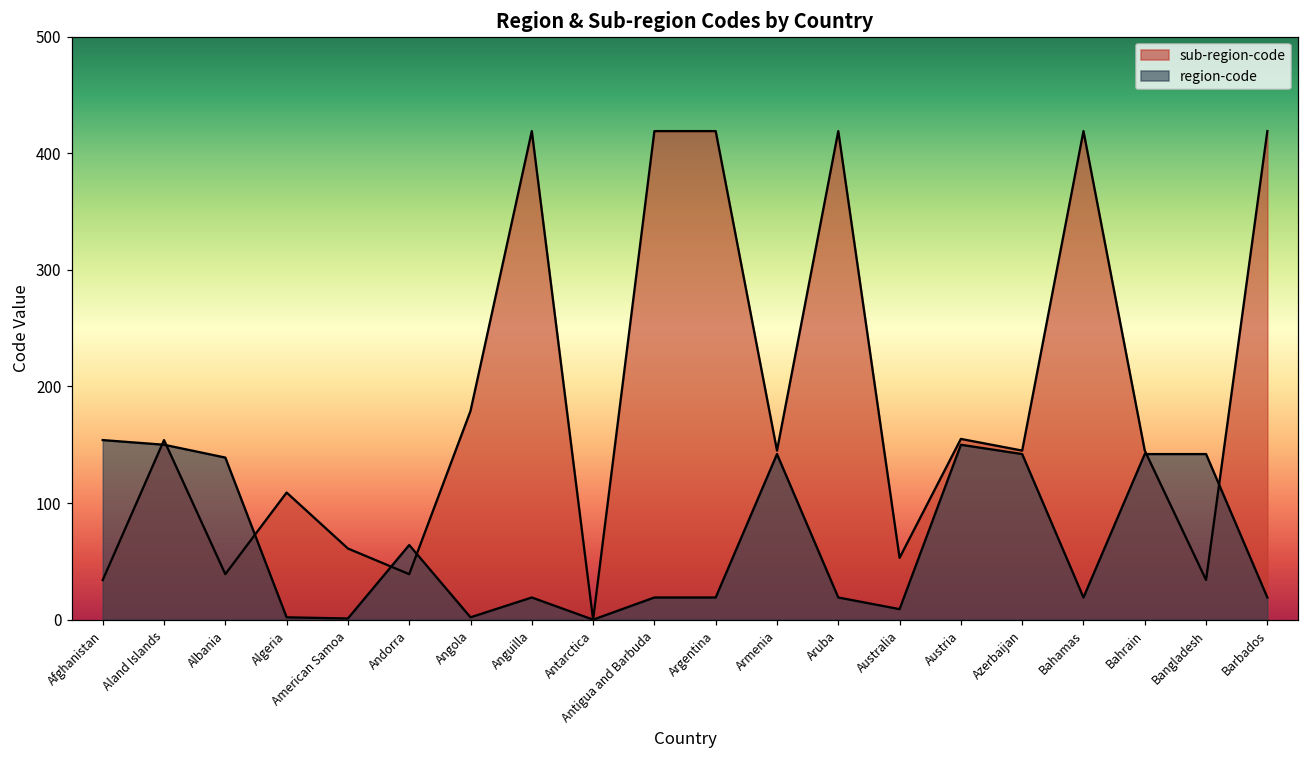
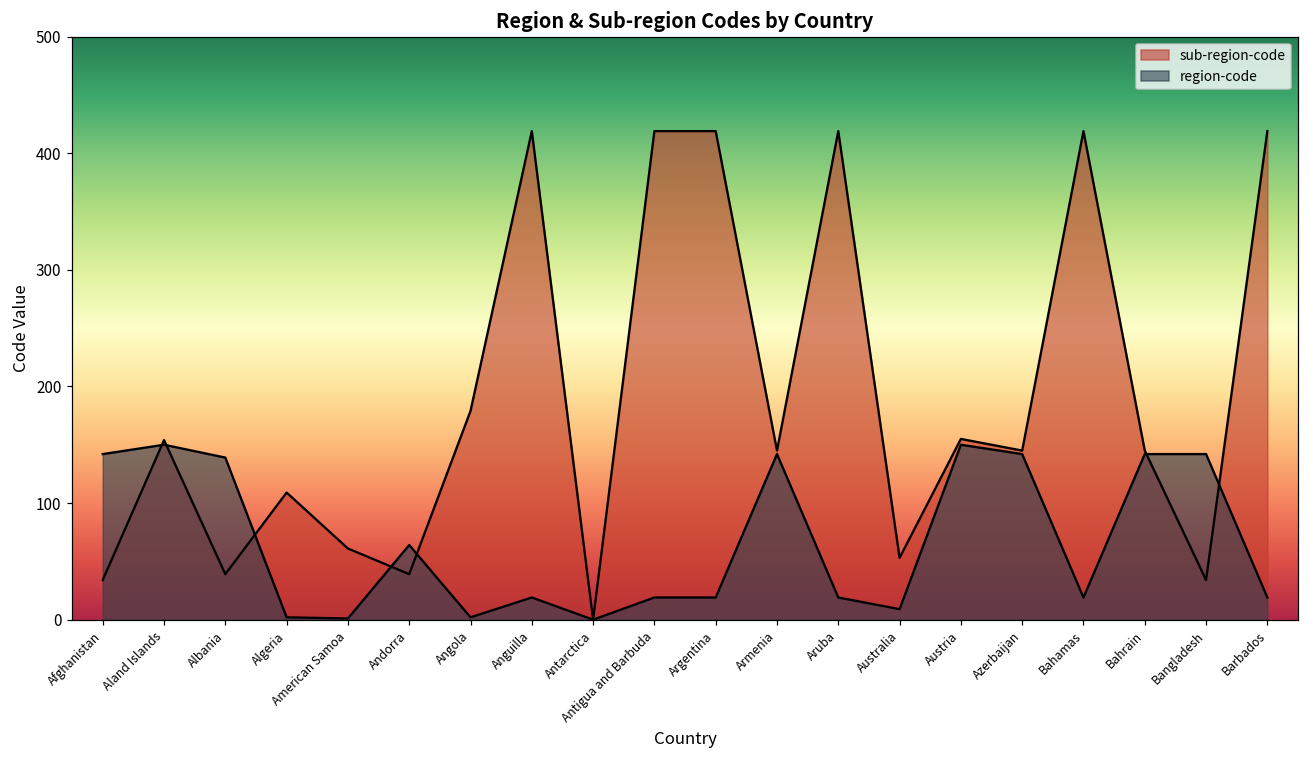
  {
    "sub-region-code": {
      "Afghanistan": 34,
      "Aland Islands": 154,
      "Albania": 39,
      "Algeria": 109,
      "American Samoa": 61,
      "Andorra": 39,
      "Angola": 179,
      "Anguilla": 419,
      "Antigua and Barbuda": 419,
      "Argentina": 419,
      "Armenia": 145,
      "Aruba": 419,
      "Australia": 53,
      "Austria": 155,
      "Azerbaijan": 145,
      "Bahamas": 419,
      "Bahrain": 145,
      "Bangladesh": 34,
      "Barbados": 419
    },
    "region-code": {
-     "Afghanistan": 154,
+     "Afghanistan": 142,
      "Aland Islands": 150,
      "Albania": 139,
      "Algeria": 2,
      "American Samoa": 1,
      "Andorra": 64,
      "Angola": 2,
      "Anguilla": 19,
      "Antigua and Barbuda": 19,
      "Argentina": 19,
      "Armenia": 142,
      "Aruba": 19,
      "Australia": 9,
      "Austria": 150,
      "Azerbaijan": 142,
      "Bahamas": 19,
      "Bahrain": 142,
      "Bangladesh": 142,
      "Barbados": 19
    }
  }
